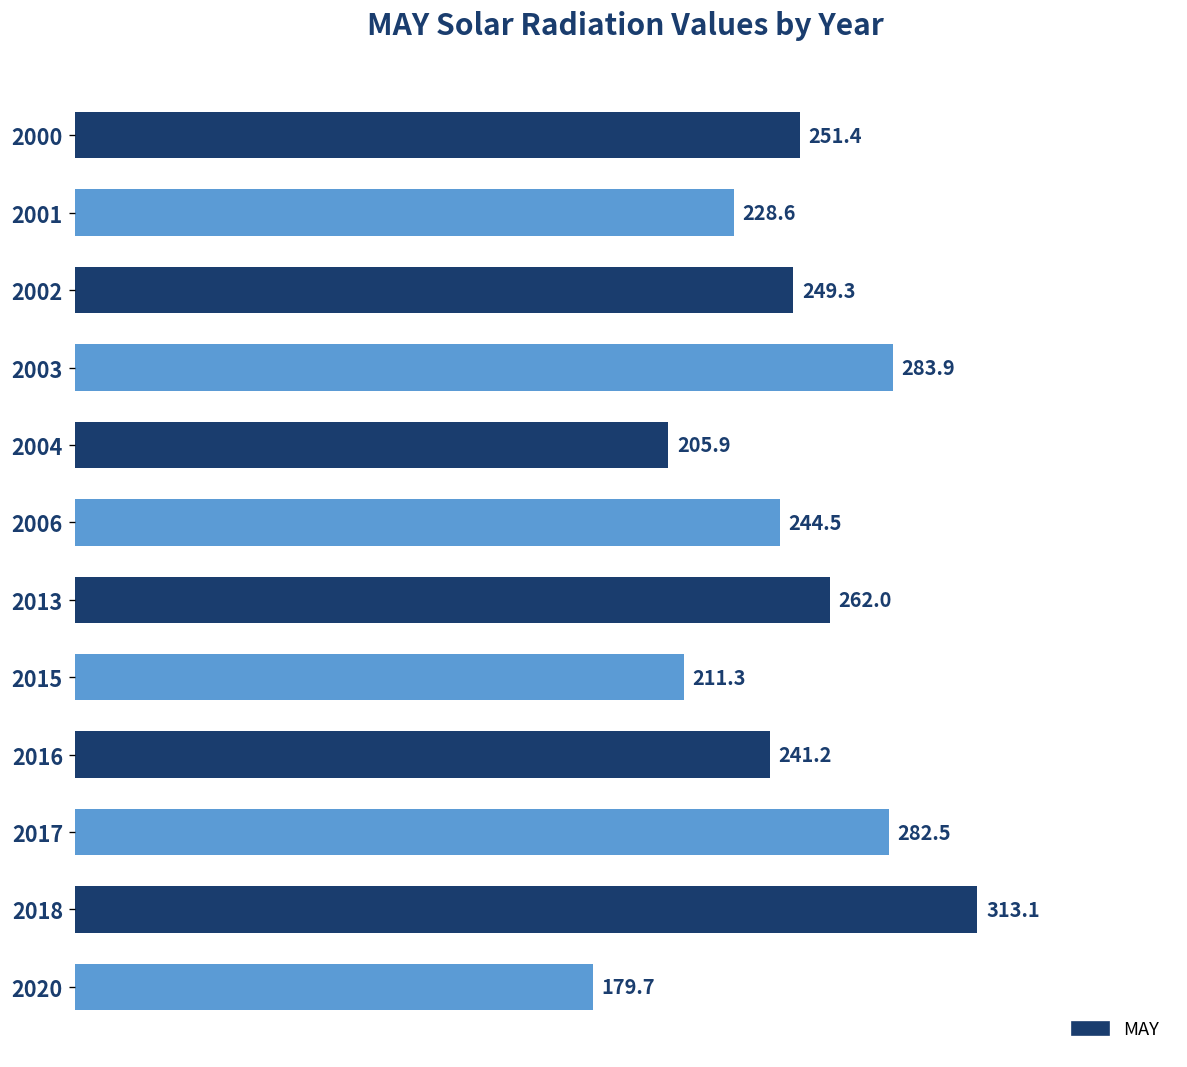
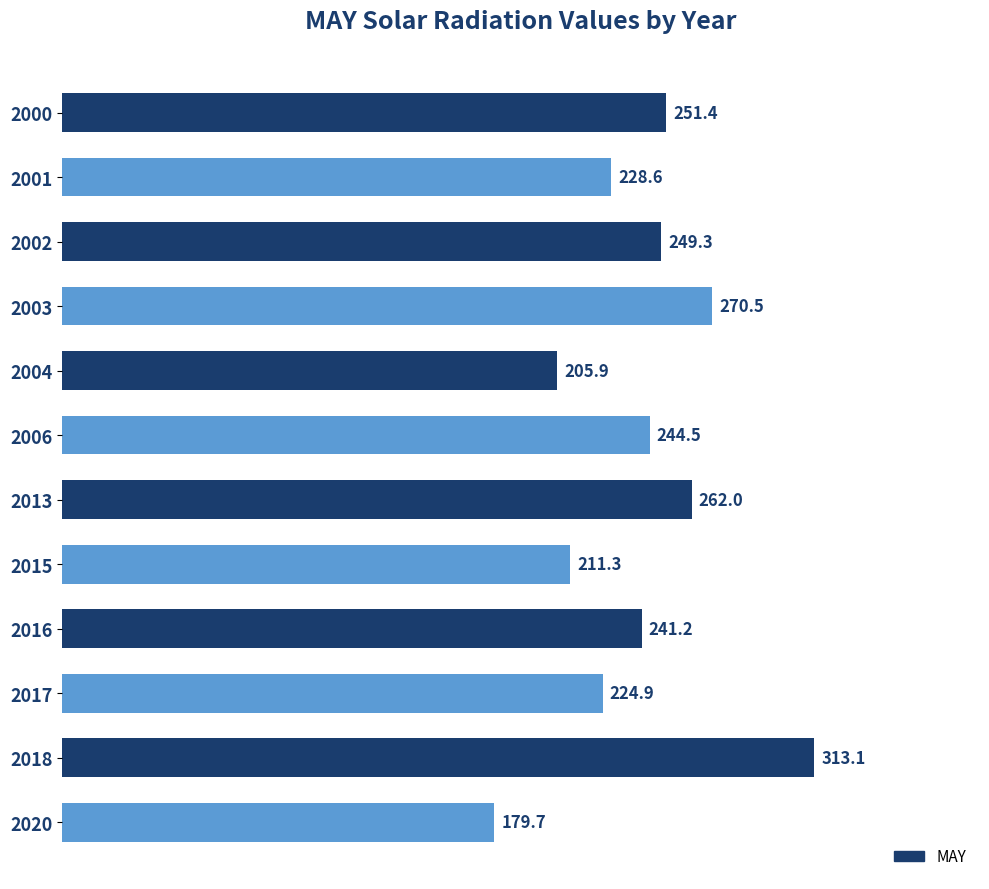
  {
    "2000": 251.4,
    "2001": 228.6,
    "2002": 249.3,
-   "2003": 283.9,
+   "2003": 270.5,
    "2004": 205.9,
    "2006": 244.5,
    "2013": 262.0,
    "2015": 211.3,
    "2016": 241.2,
-   "2017": 282.5,
+   "2017": 224.9,
    "2018": 313.1,
    "2020": 179.7
  }
